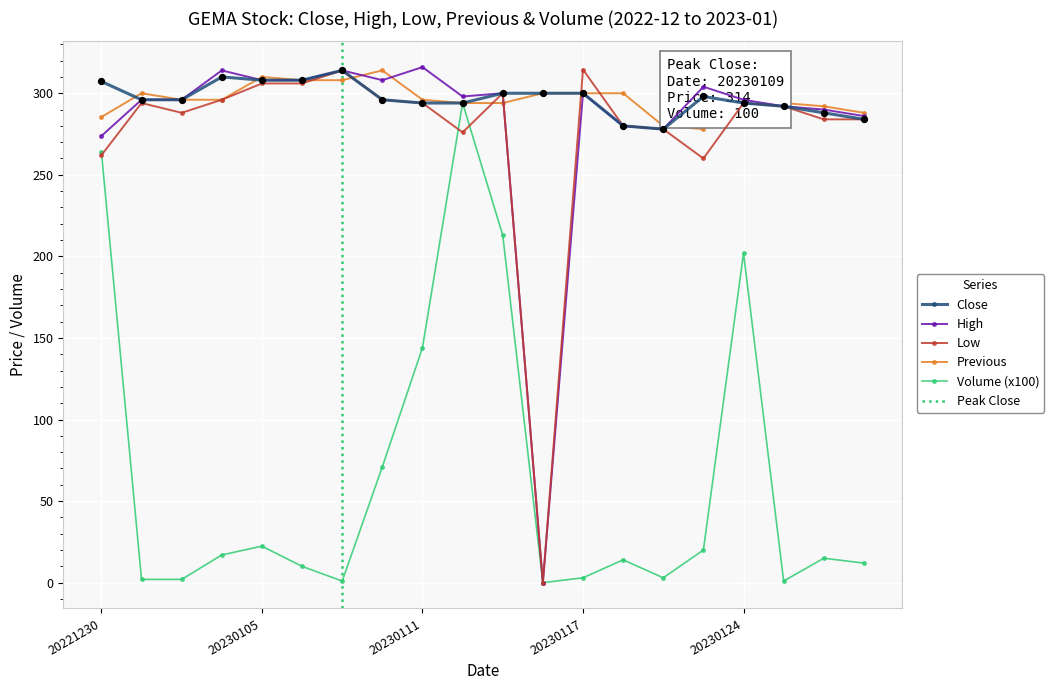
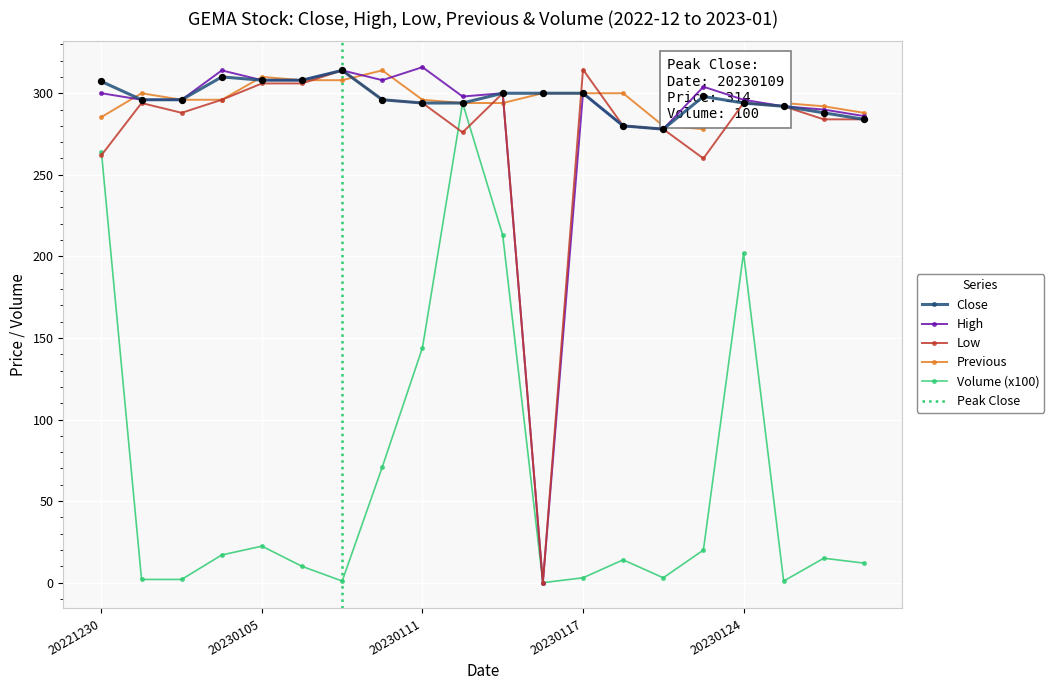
  {
    "Close": {
      "20221230": 307
    },
    "High": {
-     "20221230": 274,
+     "20221230": 300,
      "20230111": 316
    },
    "Low": {
      "20221230": 262,
      "20230105": 306,
      "20230117": 315
    },
    "Previous": {
      "20221230": 285,
      "20230105": 310,
      "20230111": 296
    },
    "Volume (x100)": {
      "20221230": 264,
      "20230105": 22,
      "20230111": 144,
      "20230117": 3,
      "20230124": 202
    }
  }
